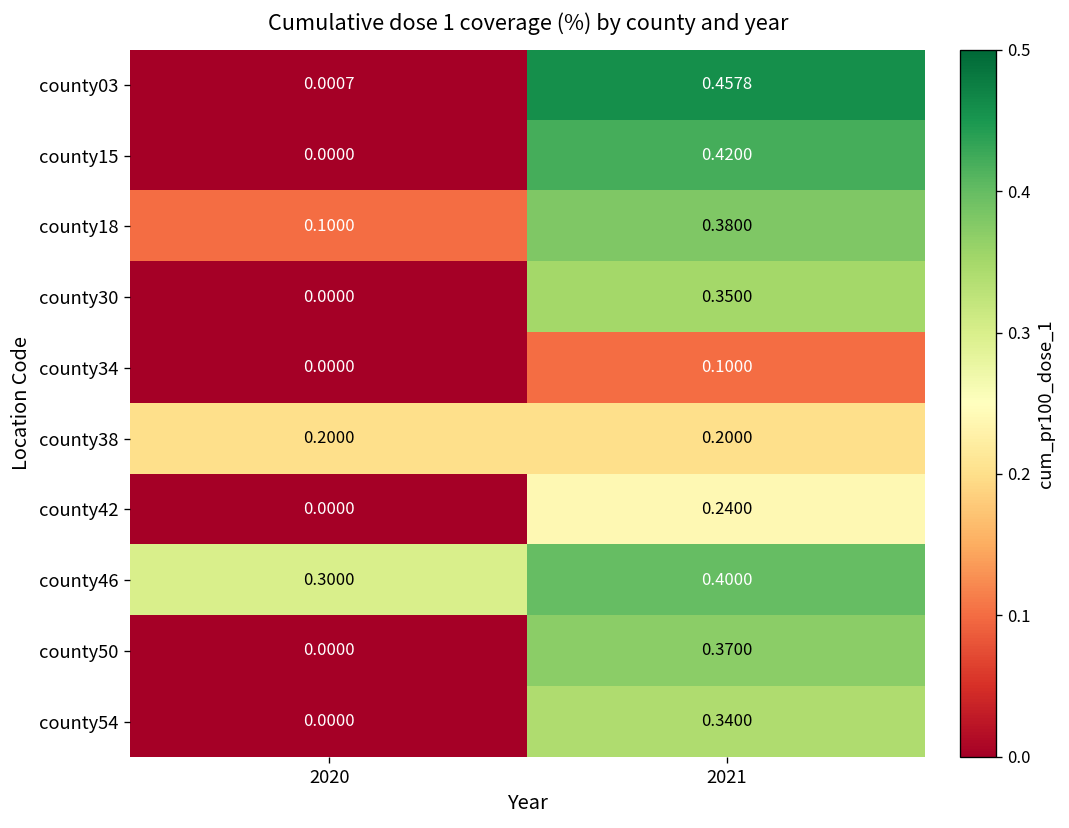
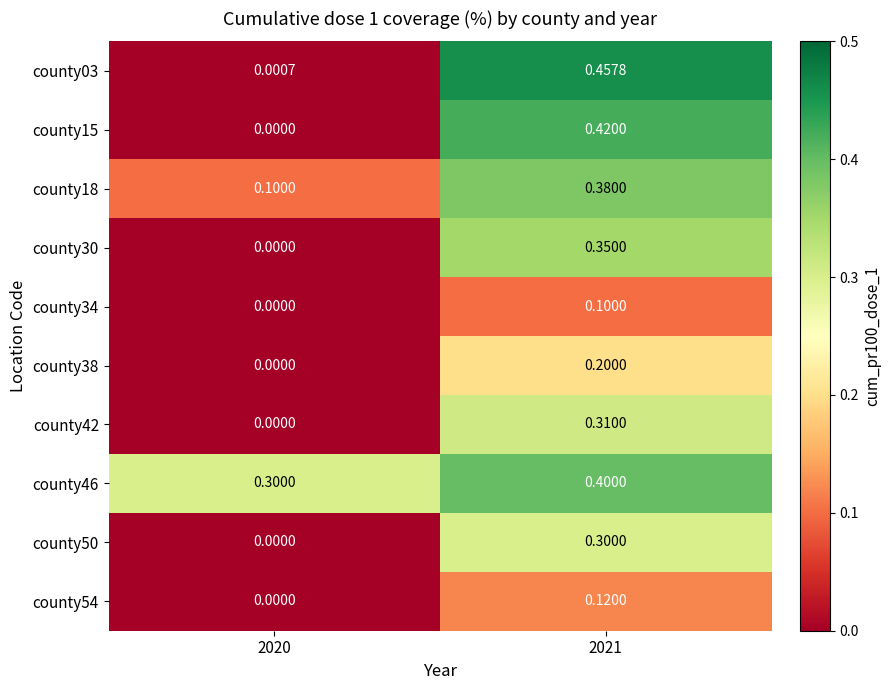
  {
    "county03": {
      "2020": 0.0007,
      "2021": 0.4578
    },
    "county15": {
      "2020": 0.0000,
      "2021": 0.4200
    },
    "county18": {
      "2020": 0.1000,
      "2021": 0.3800
    },
    "county30": {
      "2020": 0.0000,
      "2021": 0.3500
    },
    "county34": {
      "2020": 0.0000,
      "2021": 0.1000
    },
    "county38": {
-     "2020": 0.2000,
+     "2020": 0.0000,
      "2021": 0.2000
    },
    "county42": {
      "2020": 0.0000,
-     "2021": 0.2400
+     "2021": 0.3100
    },
    "county46": {
      "2020": 0.3000,
      "2021": 0.4000
    },
    "county50": {
      "2020": 0.0000,
-     "2021": 0.3700
+     "2021": 0.3000
    },
    "county54": {
      "2020": 0.0000,
-     "2021": 0.3400
+     "2021": 0.1200
    }
  }
